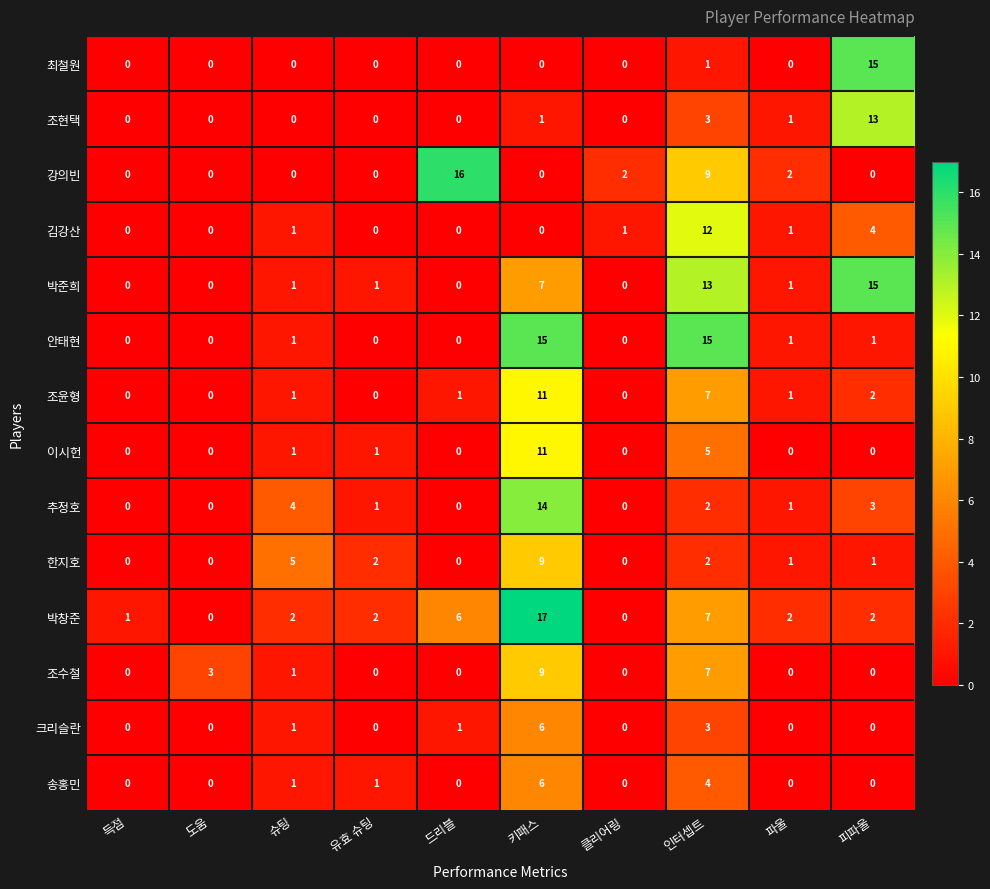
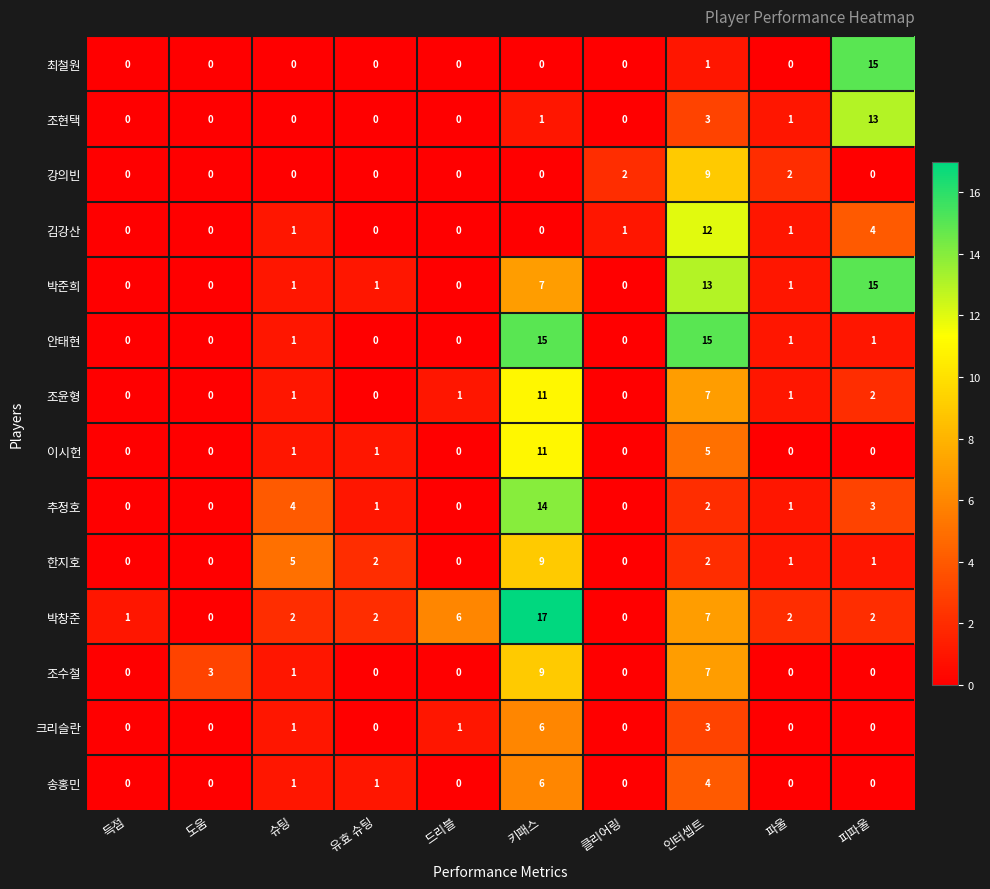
  {
    "최철원": {
      "득점": 0,
      "도움": 0,
      "슈팅": 0,
      "유효 슈팅": 0,
      "드리블": 0,
      "키패스": 0,
      "클리어링": 0,
      "인터셉트": 1,
      "파울": 0,
      "피파울": 15
    },
    "조현택": {
      "득점": 0,
      "도움": 0,
      "슈팅": 0,
      "유효 슈팅": 0,
      "드리블": 0,
      "키패스": 1,
      "클리어링": 0,
      "인터셉트": 3,
      "파울": 1,
      "피파울": 13
    },
    "강의빈": {
      "득점": 0,
      "도움": 0,
      "슈팅": 0,
      "유효 슈팅": 0,
-     "드리블": 16,
+     "드리블": 0,
      "키패스": 0,
      "클리어링": 2,
      "인터셉트": 9,
      "파울": 2,
      "피파울": 0
    },
    "김강산": {
      "득점": 0,
      "도움": 0,
      "슈팅": 1,
      "유효 슈팅": 0,
      "드리블": 0,
      "키패스": 0,
      "클리어링": 1,
      "인터셉트": 12,
      "파울": 1,
      "피파울": 4
    },
    "박준희": {
      "득점": 0,
      "도움": 0,
      "슈팅": 1,
      "유효 슈팅": 1,
      "드리블": 0,
      "키패스": 7,
      "클리어링": 0,
      "인터셉트": 13,
      "파울": 1,
      "피파울": 15
    },
    "안태현": {
      "득점": 0,
      "도움": 0,
      "슈팅": 1,
      "유효 슈팅": 0,
      "드리블": 0,
      "키패스": 15,
      "클리어링": 0,
      "인터셉트": 15,
      "파울": 1,
      "피파울": 1
    },
    "조윤형": {
      "득점": 0,
      "도움": 0,
      "슈팅": 1,
      "유효 슈팅": 0,
      "드리블": 1,
      "키패스": 11,
      "클리어링": 0,
      "인터셉트": 7,
      "파울": 1,
      "피파울": 2
    },
    "이시헌": {
      "득점": 0,
      "도움": 0,
      "슈팅": 1,
      "유효 슈팅": 1,
      "드리블": 0,
      "키패스": 11,
      "클리어링": 0,
      "인터셉트": 5,
      "파울": 0,
      "피파울": 0
    },
    "추정호": {
      "득점": 0,
      "도움": 0,
      "슈팅": 4,
      "유효 슈팅": 1,
      "드리블": 0,
      "키패스": 14,
      "클리어링": 0,
      "인터셉트": 2,
      "파울": 1,
      "피파울": 3
    },
    "한지호": {
      "득점": 0,
      "도움": 0,
      "슈팅": 5,
      "유효 슈팅": 2,
      "드리블": 0,
      "키패스": 9,
      "클리어링": 0,
      "인터셉트": 2,
      "파울": 1,
      "피파울": 1
    },
    "박창준": {
      "득점": 1,
      "도움": 0,
      "슈팅": 2,
      "유효 슈팅": 2,
      "드리블": 6,
      "키패스": 17,
      "클리어링": 0,
      "인터셉트": 7,
      "파울": 2,
      "피파울": 2
    },
    "조수철": {
      "득점": 0,
      "도움": 3,
      "슈팅": 1,
      "유효 슈팅": 0,
      "드리블": 0,
      "키패스": 9,
      "클리어링": 0,
      "인터셉트": 7,
      "파울": 0,
      "피파울": 0
    },
    "크리슬란": {
      "득점": 0,
      "도움": 0,
      "슈팅": 1,
      "유효 슈팅": 0,
      "드리블": 1,
      "키패스": 6,
      "클리어링": 0,
      "인터셉트": 3,
      "파울": 0,
      "피파울": 0
    },
    "송홍민": {
      "득점": 0,
      "도움": 0,
      "슈팅": 1,
      "유효 슈팅": 1,
      "드리블": 0,
      "키패스": 6,
      "클리어링": 0,
      "인터셉트": 4,
      "파울": 0,
      "피파울": 0
    }
  }
